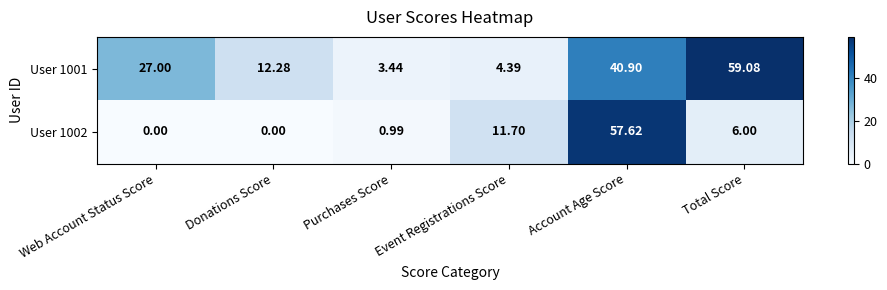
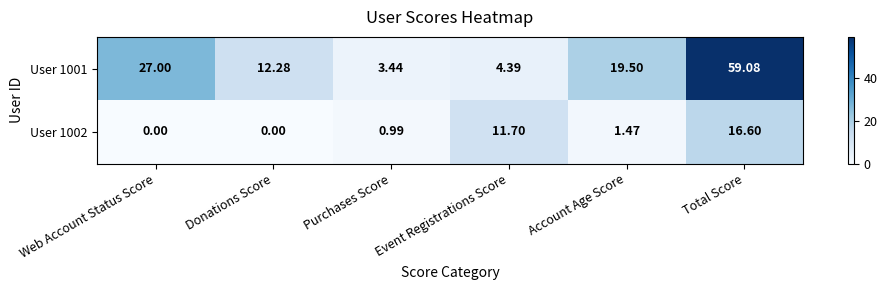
  {
    "User 1001": {
      "Web Account Status Score": 27.00,
      "Donations Score": 12.28,
      "Purchases Score": 3.44,
      "Event Registrations Score": 4.39,
-     "Account Age Score": 40.90,
+     "Account Age Score": 19.50,
      "Total Score": 59.08
    },
    "User 1002": {
      "Web Account Status Score": 0.00,
      "Donations Score": 0.00,
      "Purchases Score": 0.99,
      "Event Registrations Score": 11.70,
-     "Account Age Score": 57.62,
-     "Total Score": 6.00
+     "Account Age Score": 1.47,
+     "Total Score": 16.60
    }
  }
